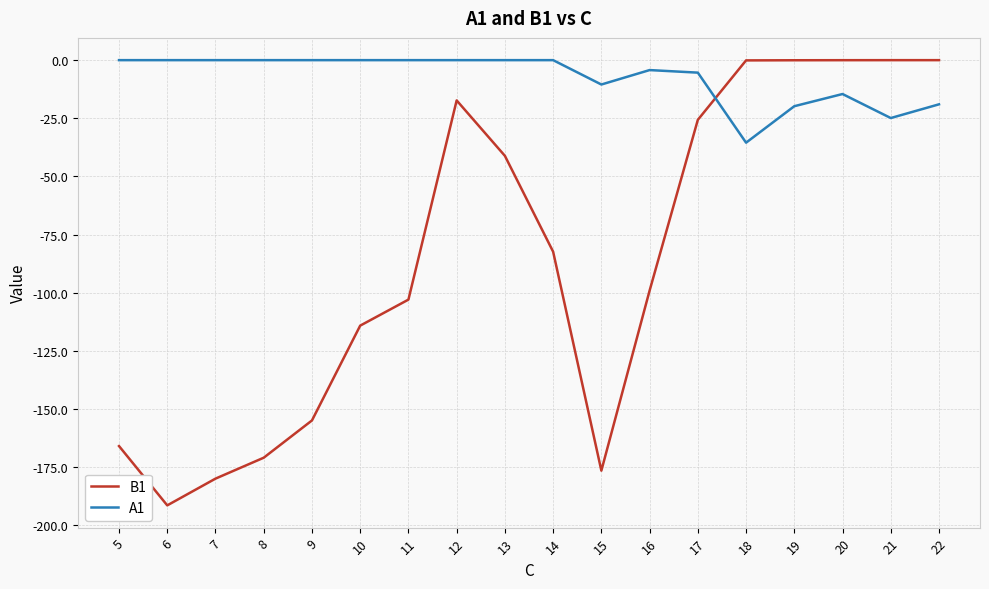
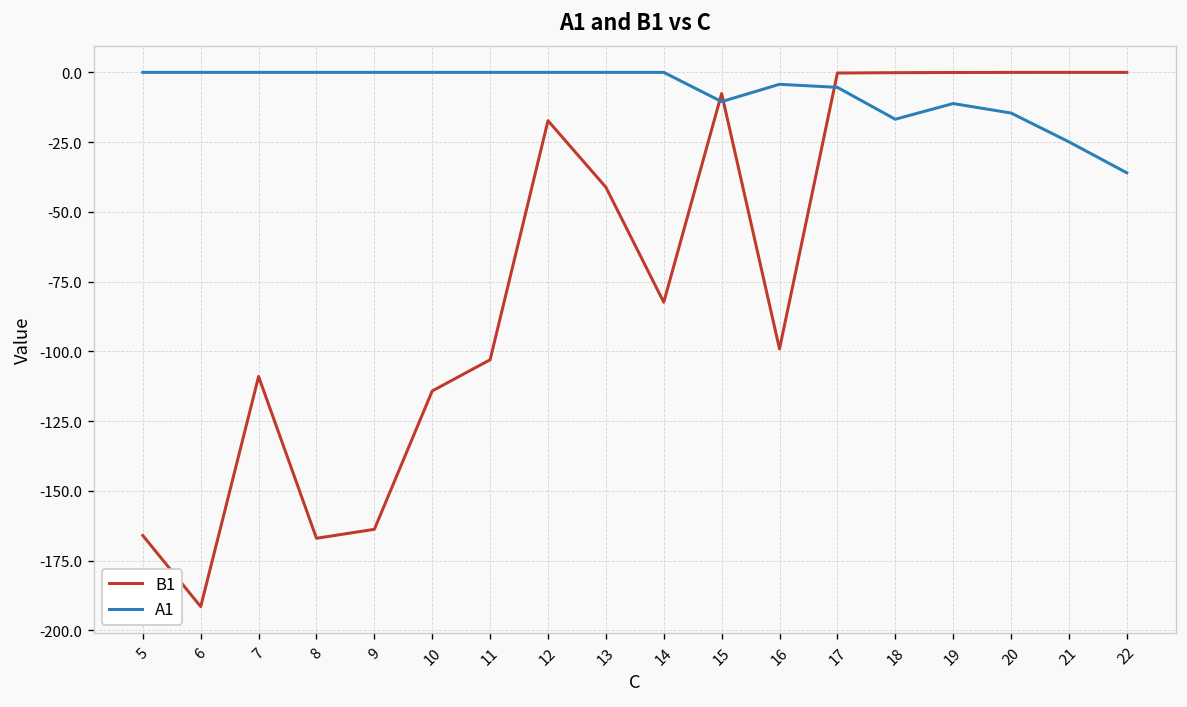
  {
    "B1": {
      "5": -166,
      "6": -192,
-     "7": -180,
-     "8": -171,
-     "9": -155,
+     "7": -109,
+     "8": -167,
+     "9": -164,
      "10": -114,
      "11": -103,
      "12": -17,
      "13": -41,
      "14": -82,
-     "15": -177,
+     "15": -8,
      "16": -99,
-     "17": -26,
+     "17": 0,
      "18": 0,
      "19": 0,
      "20": 0,
      "21": 0,
      "22": 0
    },
    "A1": {
      "5": 0,
      "6": 0,
      "7": 0,
      "8": 0,
      "9": 0,
      "10": 0,
      "11": 0,
      "12": 0,
      "13": 0,
      "14": 0,
      "15": -10,
      "16": -4,
      "17": -5,
-     "18": -36,
-     "19": -20,
+     "18": -17,
+     "19": -11,
      "20": -15,
      "21": -25,
-     "22": -19
+     "22": -36
    }
  }
